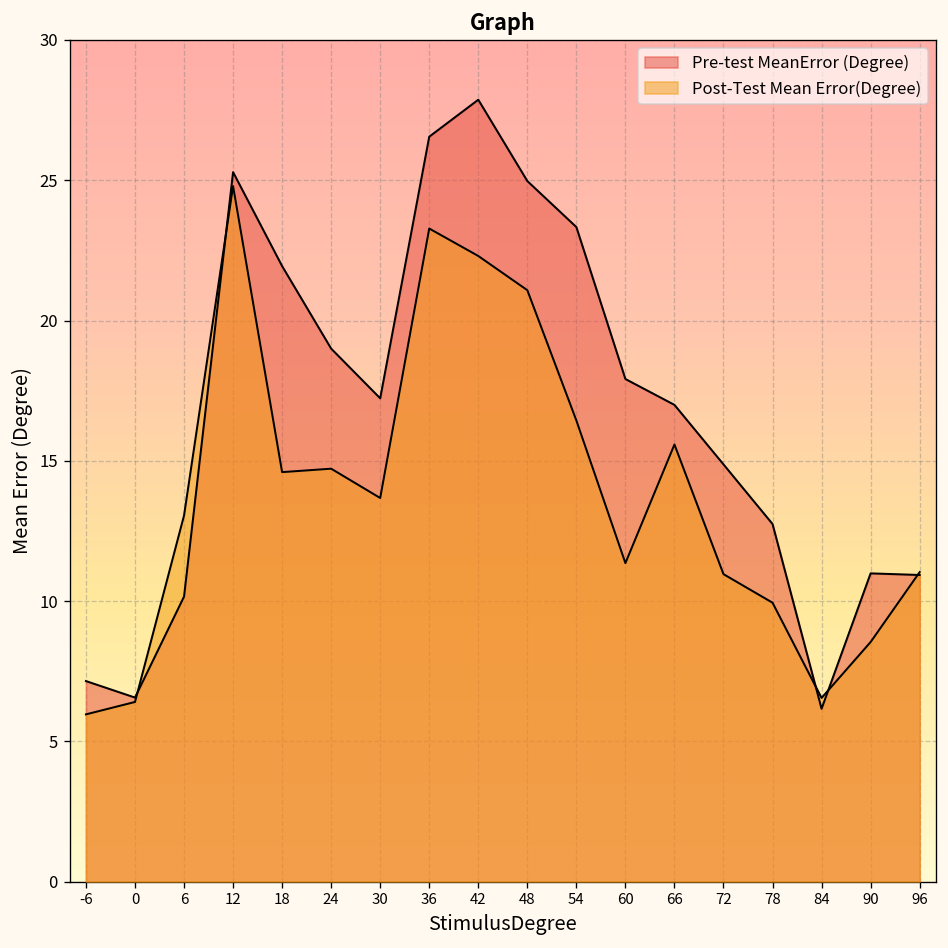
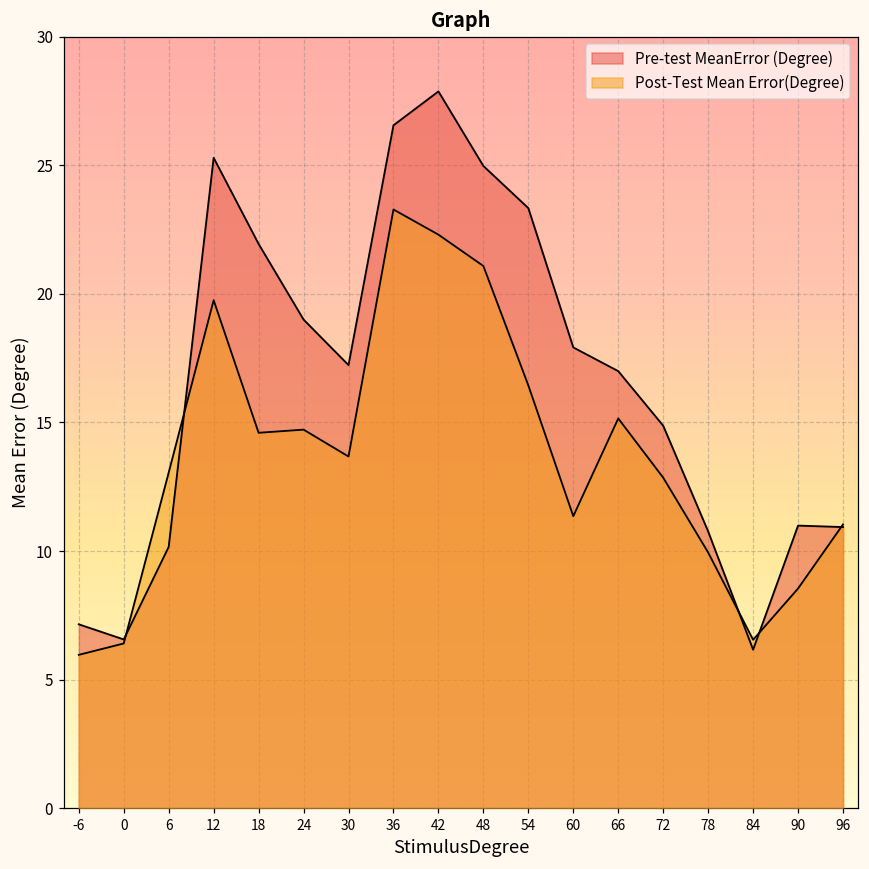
  {
    "Pre-test MeanError (Degree)": {
      "-6": 7.2,
      "0": 6.6,
      "6": 10.2,
      "12": 25.3,
      "18": 21.9,
      "24": 19.0,
      "30": 17.2,
      "36": 26.6,
      "42": 27.9,
      "48": 25.0,
      "54": 23.3,
      "60": 17.9,
      "66": 17.0,
      "72": 14.9,
-     "78": 12.7,
+     "78": 10.8,
      "84": 6.2,
      "90": 11.0
    },
    "Post-Test Mean Error(Degree)": {
      "-6": 6.0,
      "0": 6.4,
      "6": 13.1,
-     "12": 24.8,
+     "12": 19.8,
      "18": 14.6,
      "24": 14.7,
      "30": 13.7,
      "36": 23.3,
      "42": 22.3,
      "48": 21.1,
      "54": 16.4,
      "60": 11.4,
-     "66": 15.6,
-     "72": 11.0,
+     "66": 15.2,
+     "72": 12.9,
      "78": 9.9,
      "84": 6.5,
      "90": 8.5
    }
  }
